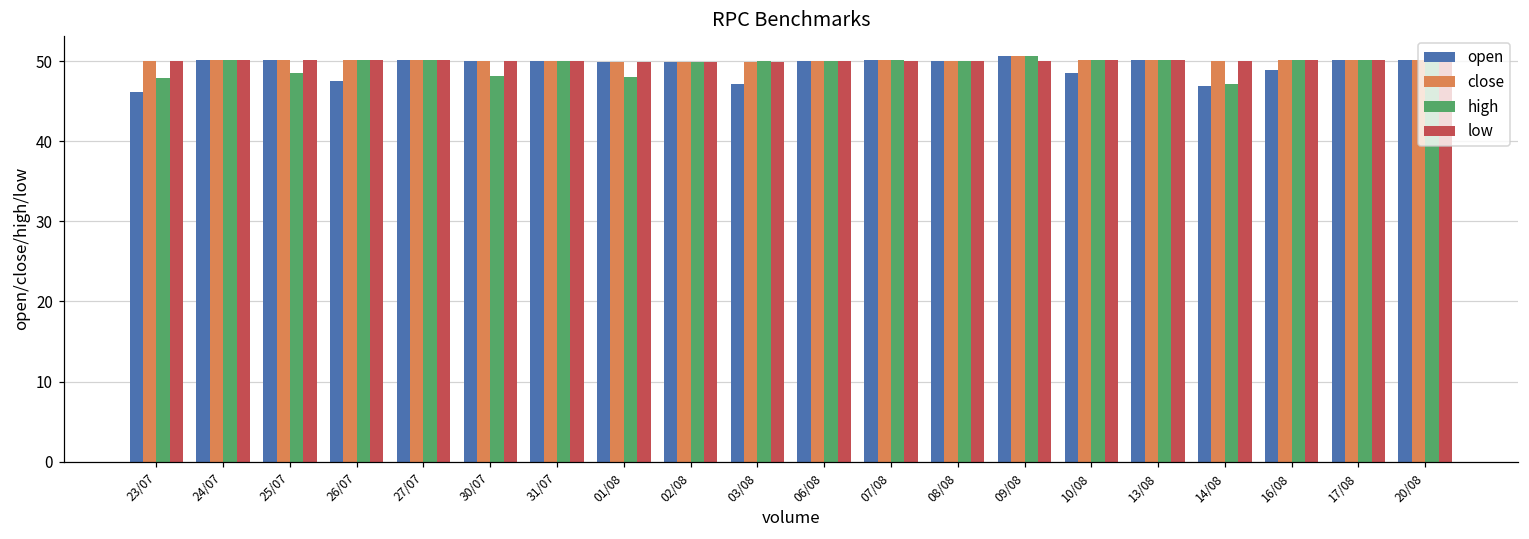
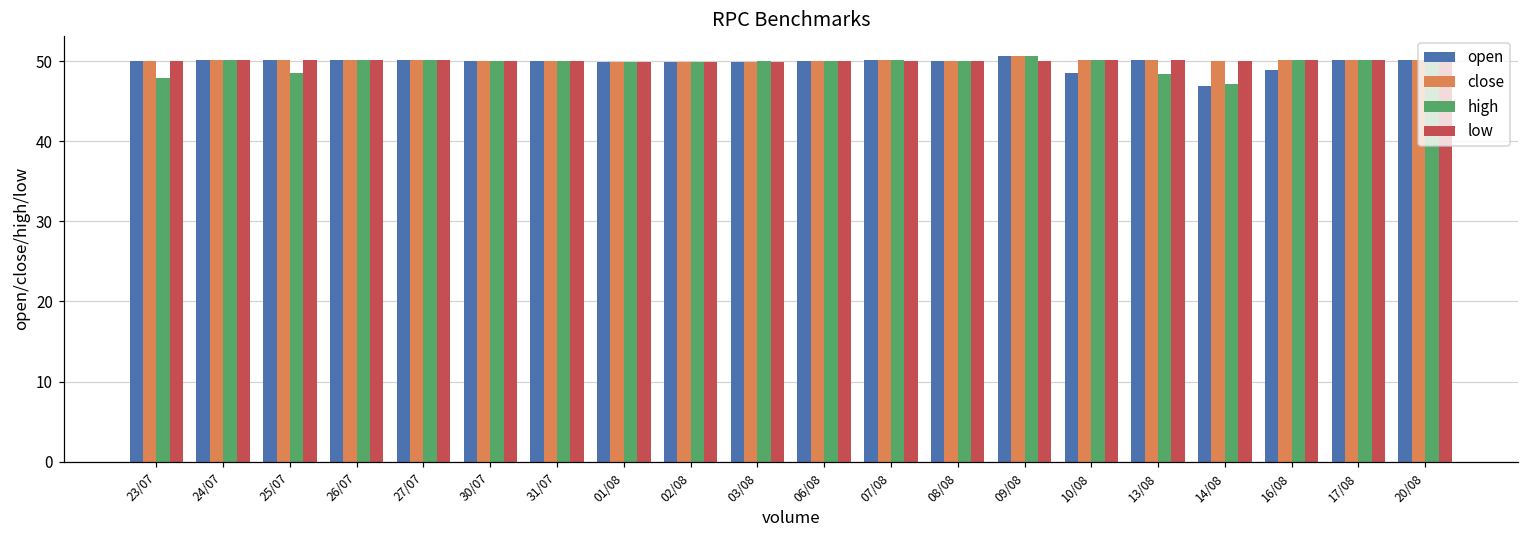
  {
    "open": {
-     "23/07": 46,
+     "23/07": 50,
      "24/07": 50,
      "25/07": 50,
-     "26/07": 48,
+     "26/07": 50,
      "27/07": 50,
      "30/07": 50,
      "31/07": 50,
      "01/08": 50,
      "02/08": 50,
-     "03/08": 47,
+     "03/08": 50,
      "06/08": 50,
      "07/08": 50,
      "08/08": 50,
      "09/08": 51,
      "10/08": 49,
      "13/08": 50,
      "14/08": 47,
      "16/08": 49,
      "17/08": 50,
      "20/08": 50
    },
    "high": {
      "23/07": 48,
      "24/07": 50,
      "25/07": 49,
      "26/07": 50,
      "27/07": 50,
-     "30/07": 48,
+     "30/07": 50,
      "31/07": 50,
-     "01/08": 48,
+     "01/08": 50,
      "02/08": 50,
      "03/08": 50,
      "06/08": 50,
      "07/08": 50,
      "08/08": 50,
      "09/08": 51,
      "10/08": 50,
-     "13/08": 50,
+     "13/08": 48,
      "14/08": 47,
      "16/08": 50,
      "17/08": 50
    }
  }
